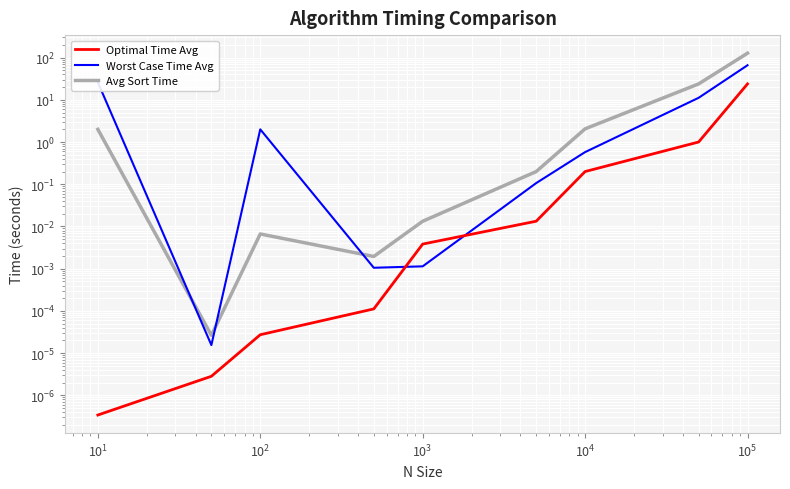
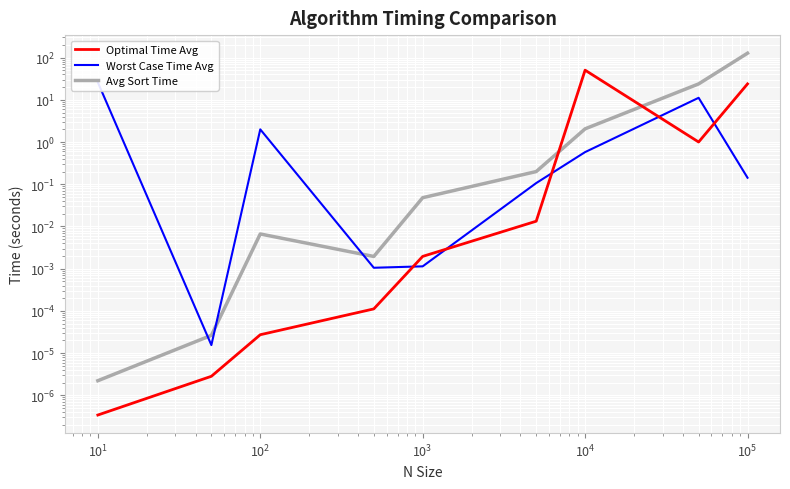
  {
    "Optimal Time Avg": {
      "10^1": 0.0000003,
      "10^2": 0.00003,
-     "10^3": 0.004,
-     "10^4": 0.2,
+     "10^3": 0.002,
+     "10^4": 50,
      "10^5": 20
    },
    "Worst Case Time Avg": {
      "10^2": 2,
      "10^3": 0.0011,
      "10^4": 0.6,
-     "10^5": 70
+     "10^5": 0.14
    },
    "Avg Sort Time": {
-     "10^1": 2,
+     "10^1": 0,
      "10^2": 0.007,
-     "10^3": 0.013,
+     "10^3": 0.05,
      "10^4": 2,
      "10^5": 130
    }
  }
